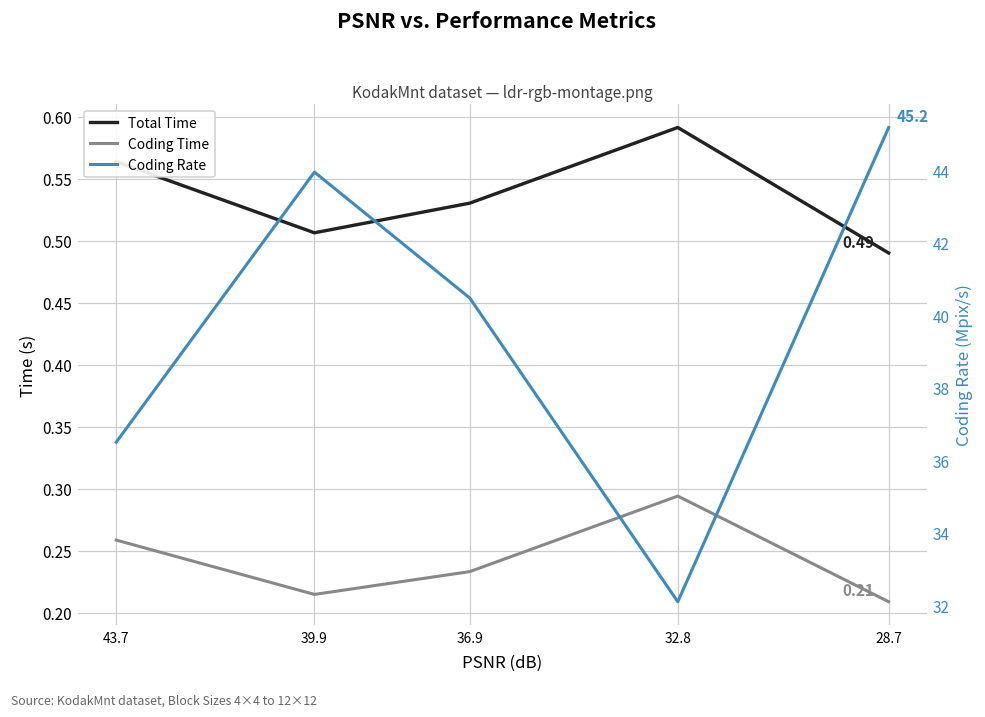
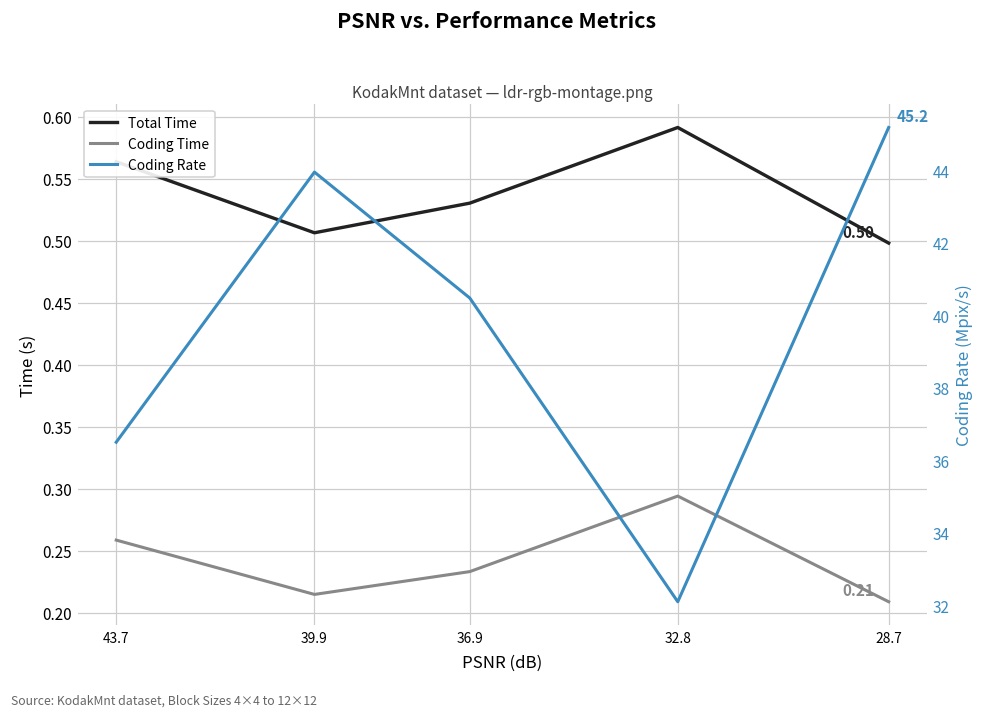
  {
    "Total Time": {
-     "28.7": 0.49
+     "28.7": 0.50
    },
    "Coding Time": {
      "28.7": 0.21
    },
    "Coding Rate": {
      "28.7": 45.2
    }
  }
